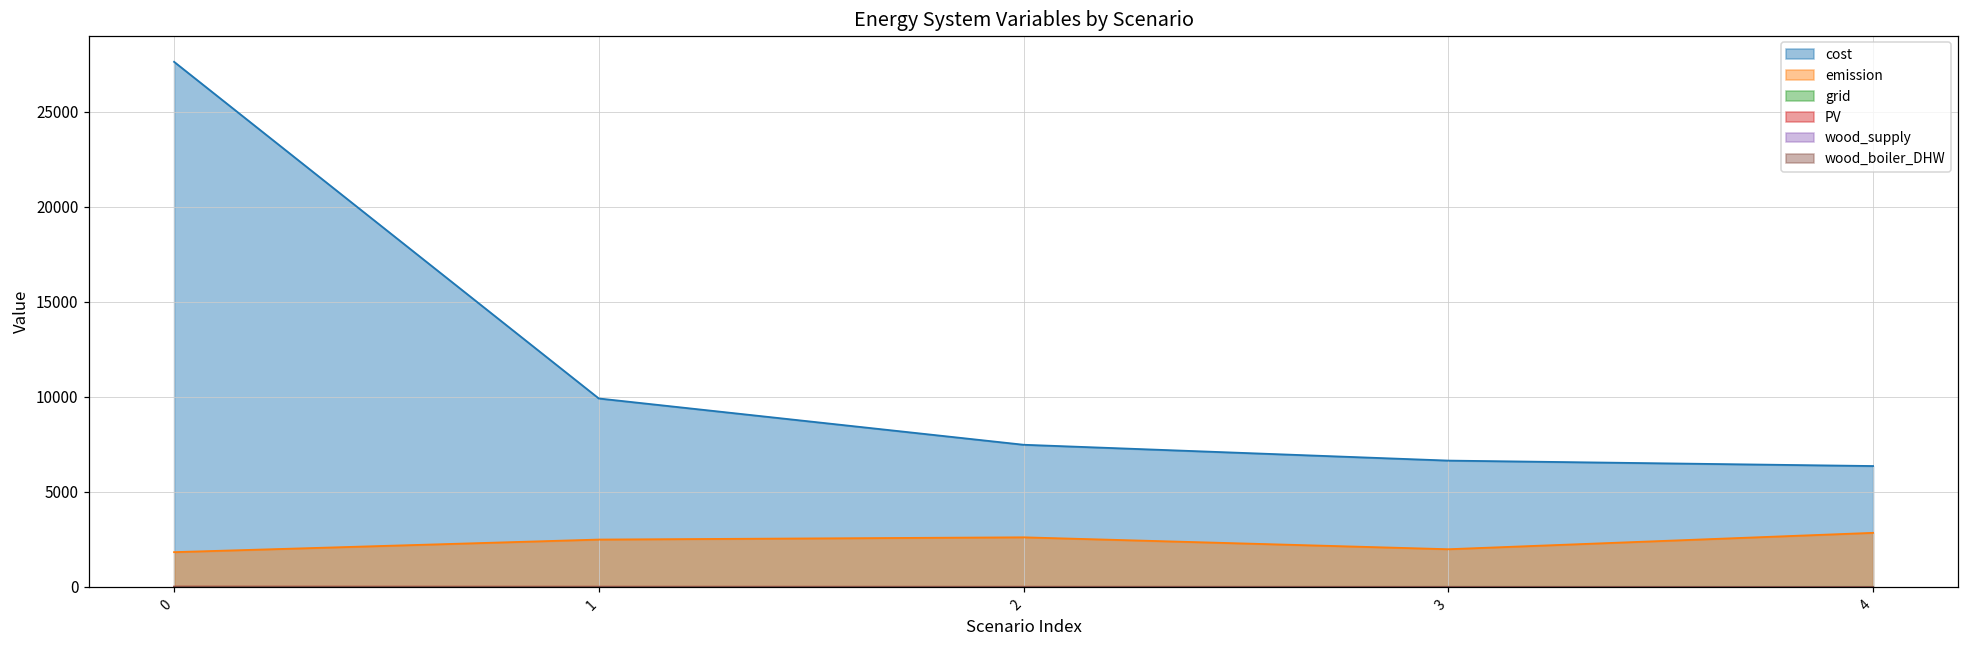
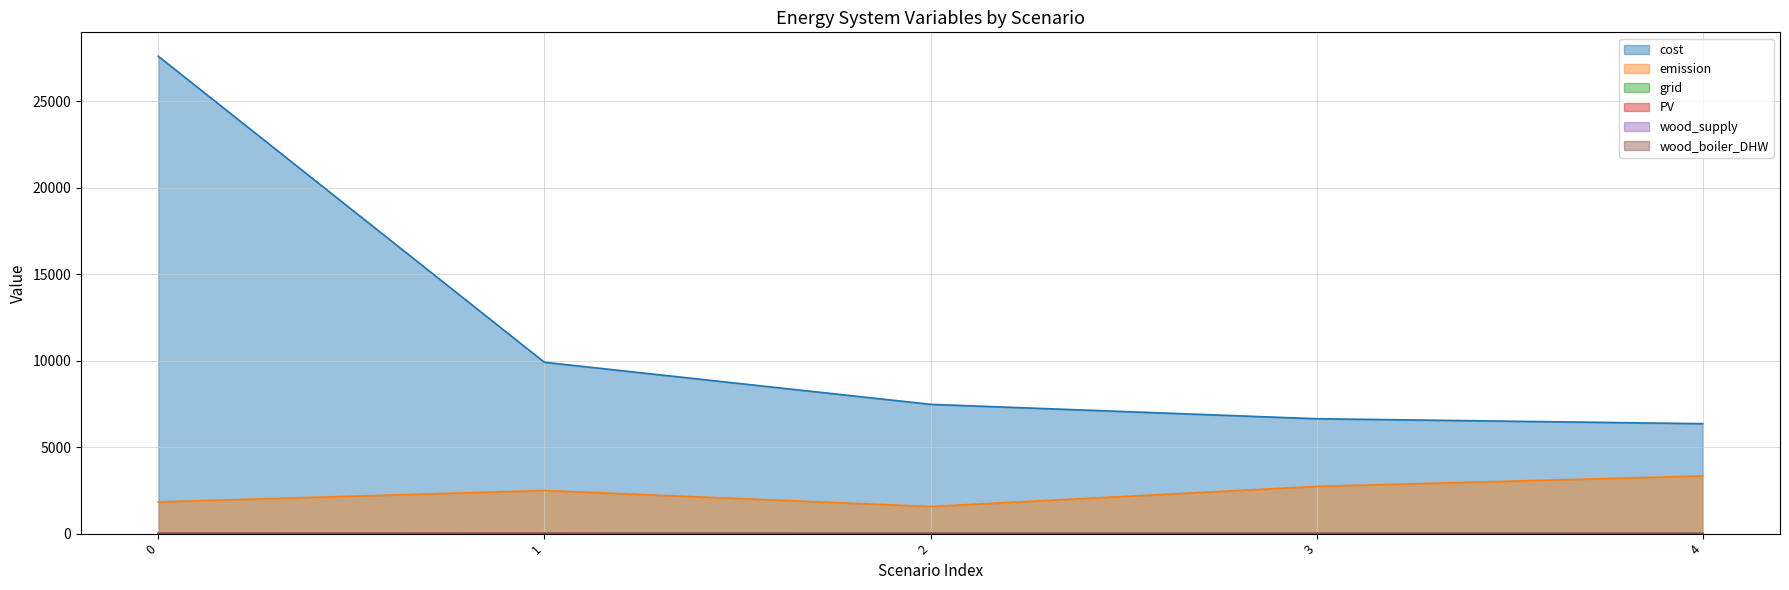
  {
    "cost": {
      "0": 27600,
      "1": 9900,
      "2": 7500,
      "3": 6600,
      "4": 6400
    },
    "emission": {
      "0": 1800,
      "1": 2500,
-     "2": 2600,
-     "3": 2000,
-     "4": 2800
+     "2": 1600,
+     "3": 2700,
+     "4": 3300
    }
  }
